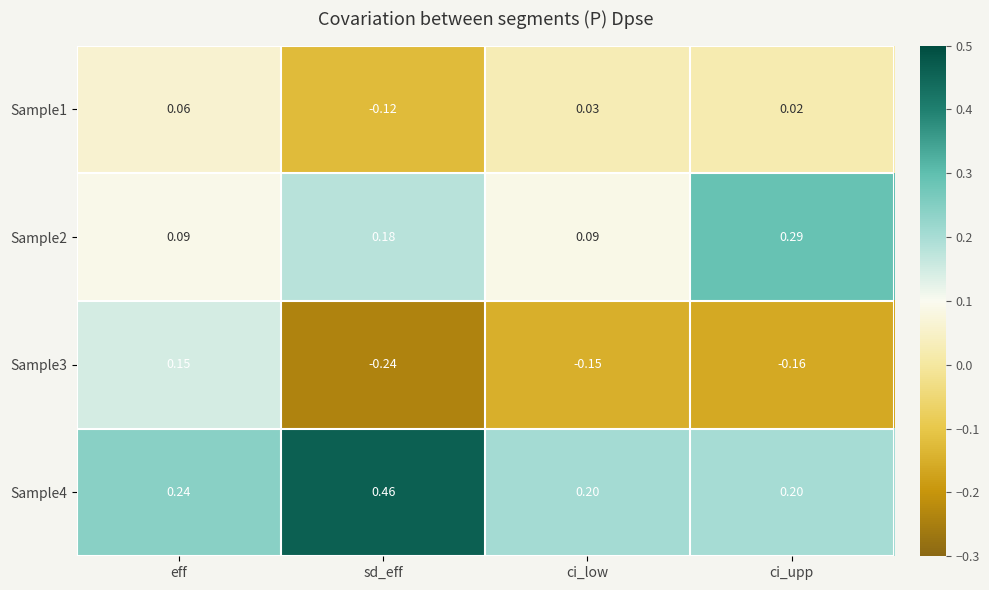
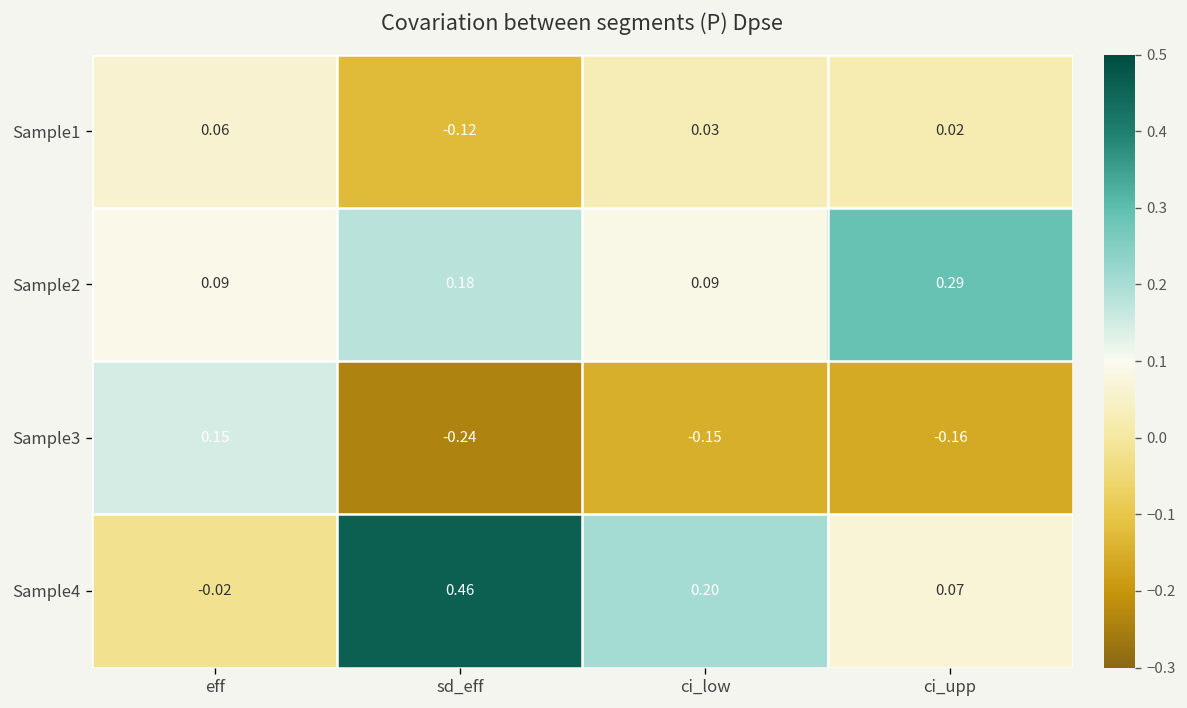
  {
    "Sample1": {
      "eff": 0.06,
      "sd_eff": -0.12,
      "ci_low": 0.03,
      "ci_upp": 0.02
    },
    "Sample2": {
      "eff": 0.09,
      "sd_eff": 0.18,
      "ci_low": 0.09,
      "ci_upp": 0.29
    },
    "Sample3": {
      "sd_eff": -0.24,
      "ci_low": -0.15,
      "ci_upp": -0.16
    },
    "Sample4": {
-     "eff": 0.24,
+     "eff": -0.02,
      "sd_eff": 0.46,
      "ci_low": 0.20,
-     "ci_upp": 0.20
+     "ci_upp": 0.07
    }
  }
